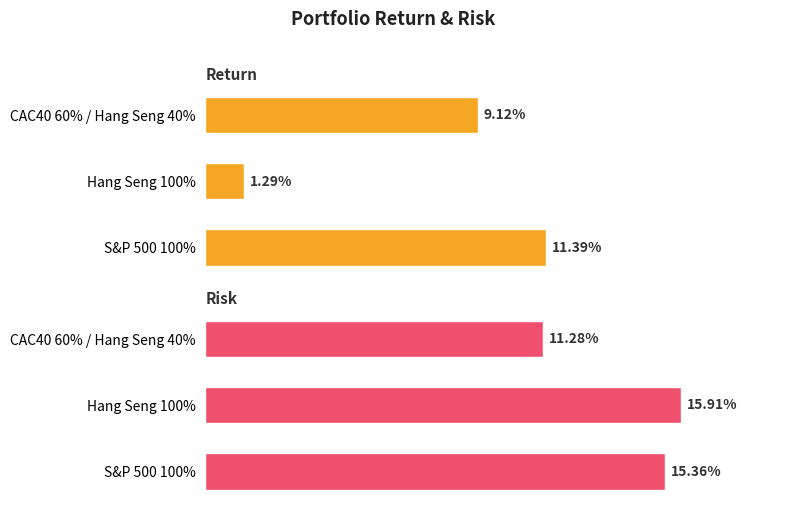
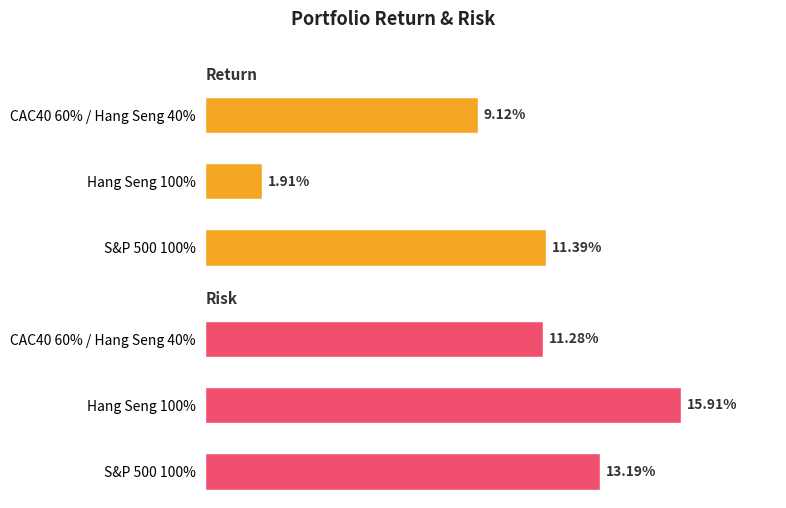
  {
    "Return": {
      "CAC40 60% / Hang Seng 40%": "9.12%",
-     "Hang Seng 100%": "1.29%",
+     "Hang Seng 100%": "1.91%",
      "S&P 500 100%": "11.39%"
    },
    "Risk": {
      "CAC40 60% / Hang Seng 40%": "11.28%",
      "Hang Seng 100%": "15.91%",
-     "S&P 500 100%": "15.36%"
+     "S&P 500 100%": "13.19%"
    }
  }
